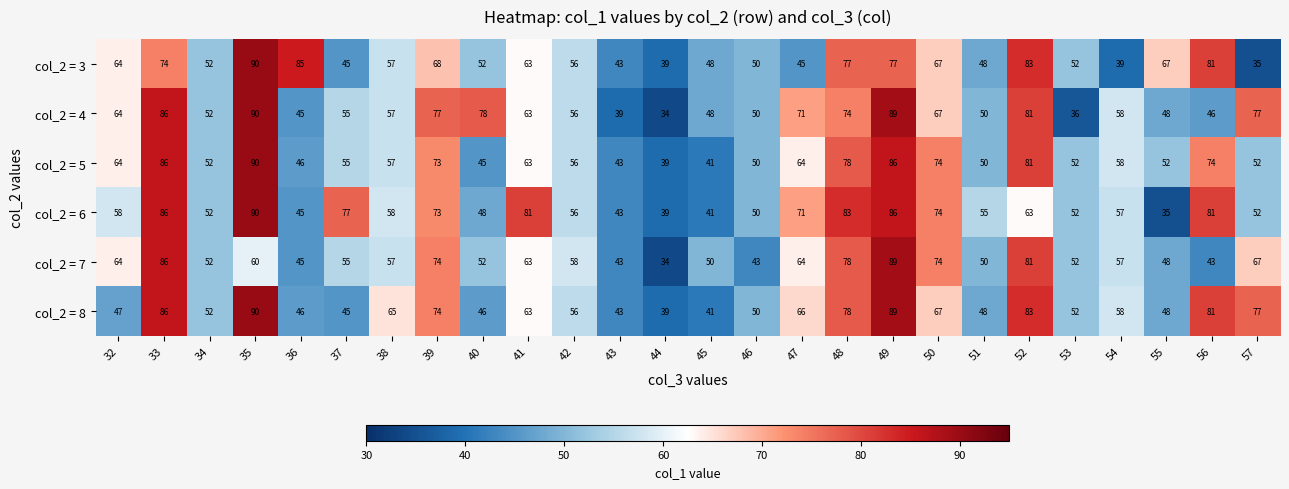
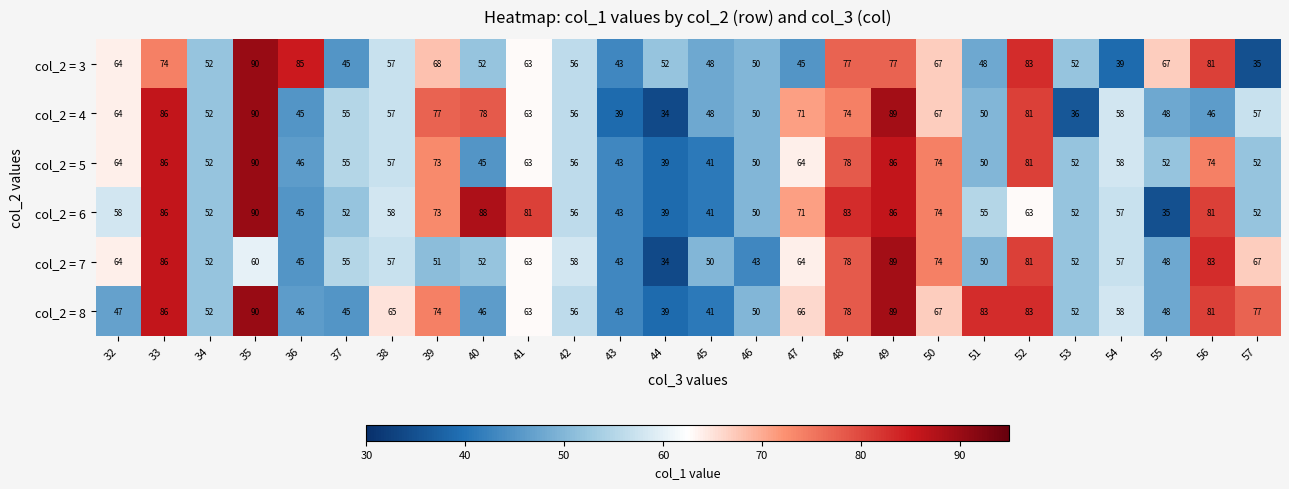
  {
    "col_2 = 3": {
      "32": 64,
      "33": 74,
      "34": 52,
      "35": 90,
      "36": 85,
      "37": 45,
      "38": 57,
      "39": 68,
      "40": 52,
      "41": 63,
      "42": 56,
      "43": 43,
-     "44": 39,
+     "44": 52,
      "45": 48,
      "46": 50,
      "47": 45,
      "48": 77,
      "49": 77,
      "50": 67,
      "51": 48,
      "52": 83,
      "53": 52,
      "54": 39,
      "55": 67,
      "56": 81,
      "57": 35
    },
    "col_2 = 4": {
      "32": 64,
      "33": 86,
      "34": 52,
      "35": 90,
      "36": 45,
      "37": 55,
      "38": 57,
      "39": 77,
      "40": 78,
      "41": 63,
      "42": 56,
      "43": 39,
      "44": 34,
      "45": 48,
      "46": 50,
      "47": 71,
      "48": 74,
      "49": 89,
      "50": 67,
      "51": 50,
      "52": 81,
      "53": 36,
      "54": 58,
      "55": 48,
      "56": 46,
-     "57": 77
+     "57": 57
    },
    "col_2 = 5": {
      "32": 64,
      "33": 86,
      "34": 52,
      "35": 90,
      "36": 46,
      "37": 55,
      "38": 57,
      "39": 73,
      "40": 45,
      "41": 63,
      "42": 56,
      "43": 43,
      "44": 39,
      "45": 41,
      "46": 50,
      "47": 64,
      "48": 78,
      "49": 86,
      "50": 74,
      "51": 50,
      "52": 81,
      "53": 52,
      "54": 58,
      "55": 52,
      "56": 74,
      "57": 52
    },
    "col_2 = 6": {
      "32": 58,
      "33": 86,
      "34": 52,
      "35": 90,
      "36": 45,
-     "37": 77,
+     "37": 52,
      "38": 58,
      "39": 73,
-     "40": 48,
+     "40": 88,
      "41": 81,
      "42": 56,
      "43": 43,
      "44": 39,
      "45": 41,
      "46": 50,
      "47": 71,
      "48": 83,
      "49": 86,
      "50": 74,
      "51": 55,
      "52": 63,
      "53": 52,
      "54": 57,
      "55": 35,
      "56": 81,
      "57": 52
    },
    "col_2 = 7": {
      "32": 64,
      "33": 86,
      "34": 52,
      "35": 60,
      "36": 45,
      "37": 55,
      "38": 57,
-     "39": 74,
+     "39": 51,
      "40": 52,
      "41": 63,
      "42": 58,
      "43": 43,
      "44": 34,
      "45": 50,
      "46": 43,
      "47": 64,
      "48": 78,
      "49": 89,
      "50": 74,
      "51": 50,
      "52": 81,
      "53": 52,
      "54": 57,
      "55": 48,
-     "56": 43,
+     "56": 83,
      "57": 67
    },
    "col_2 = 8": {
      "32": 47,
      "33": 86,
      "34": 52,
      "35": 90,
      "36": 46,
      "37": 45,
      "38": 65,
      "39": 74,
      "40": 46,
      "41": 63,
      "42": 56,
      "43": 43,
      "44": 39,
      "45": 41,
      "46": 50,
      "47": 66,
      "48": 78,
      "49": 89,
      "50": 67,
-     "51": 48,
+     "51": 83,
      "52": 83,
      "53": 52,
      "54": 58,
      "55": 48,
      "56": 81,
      "57": 77
    }
  }
